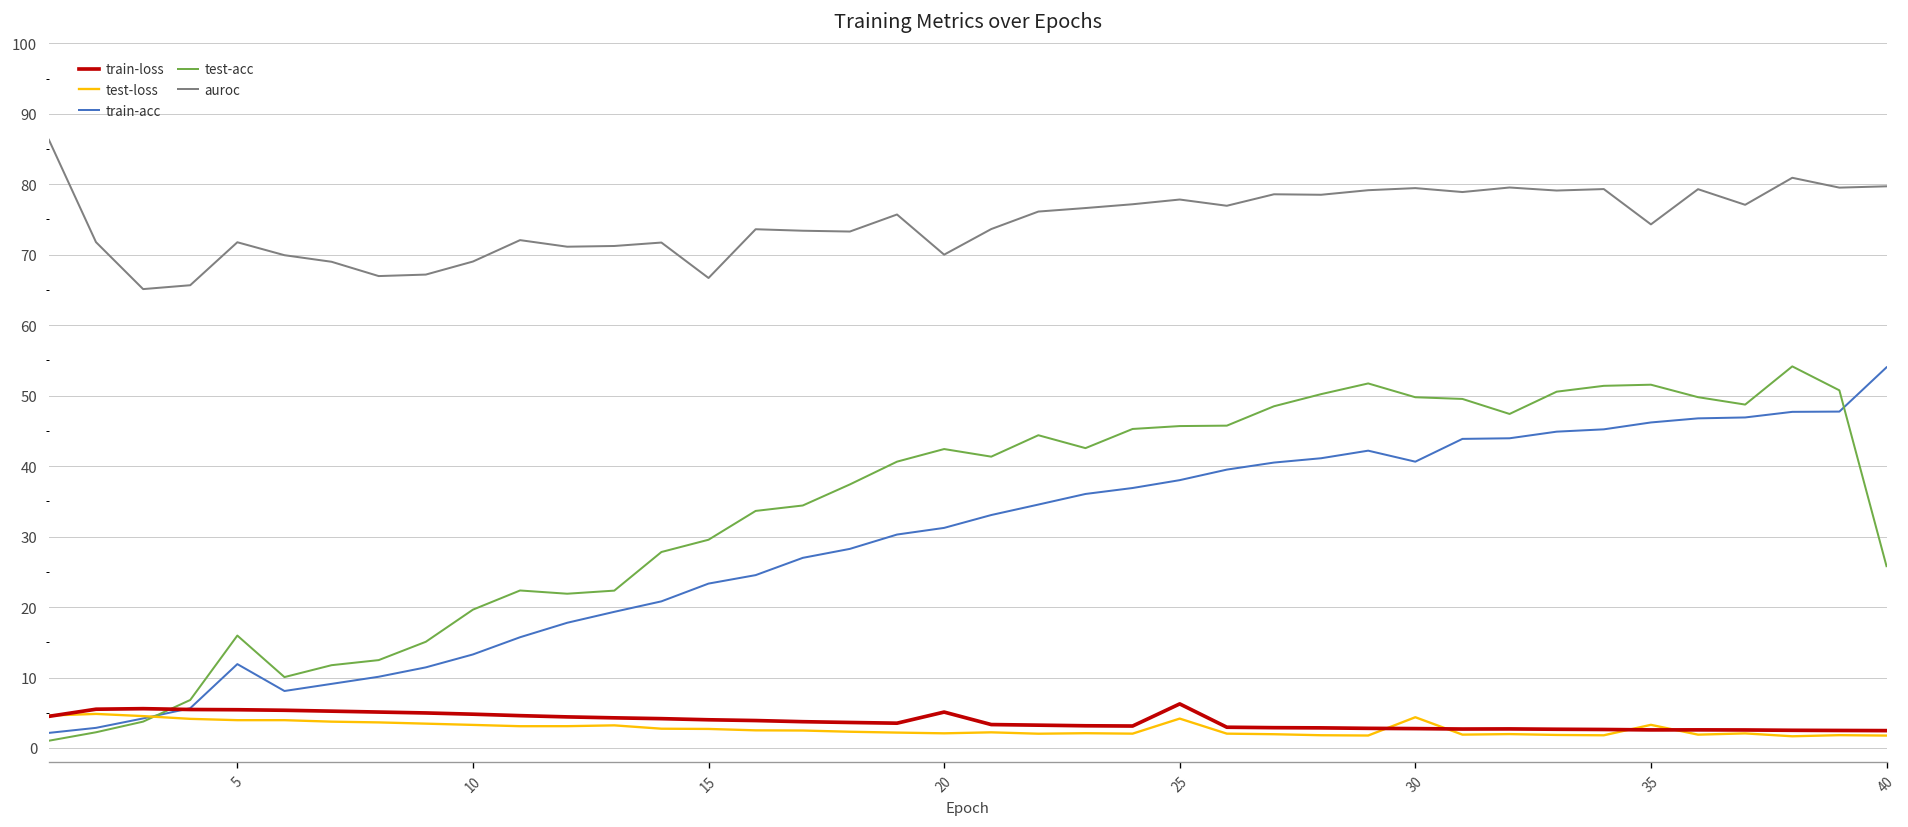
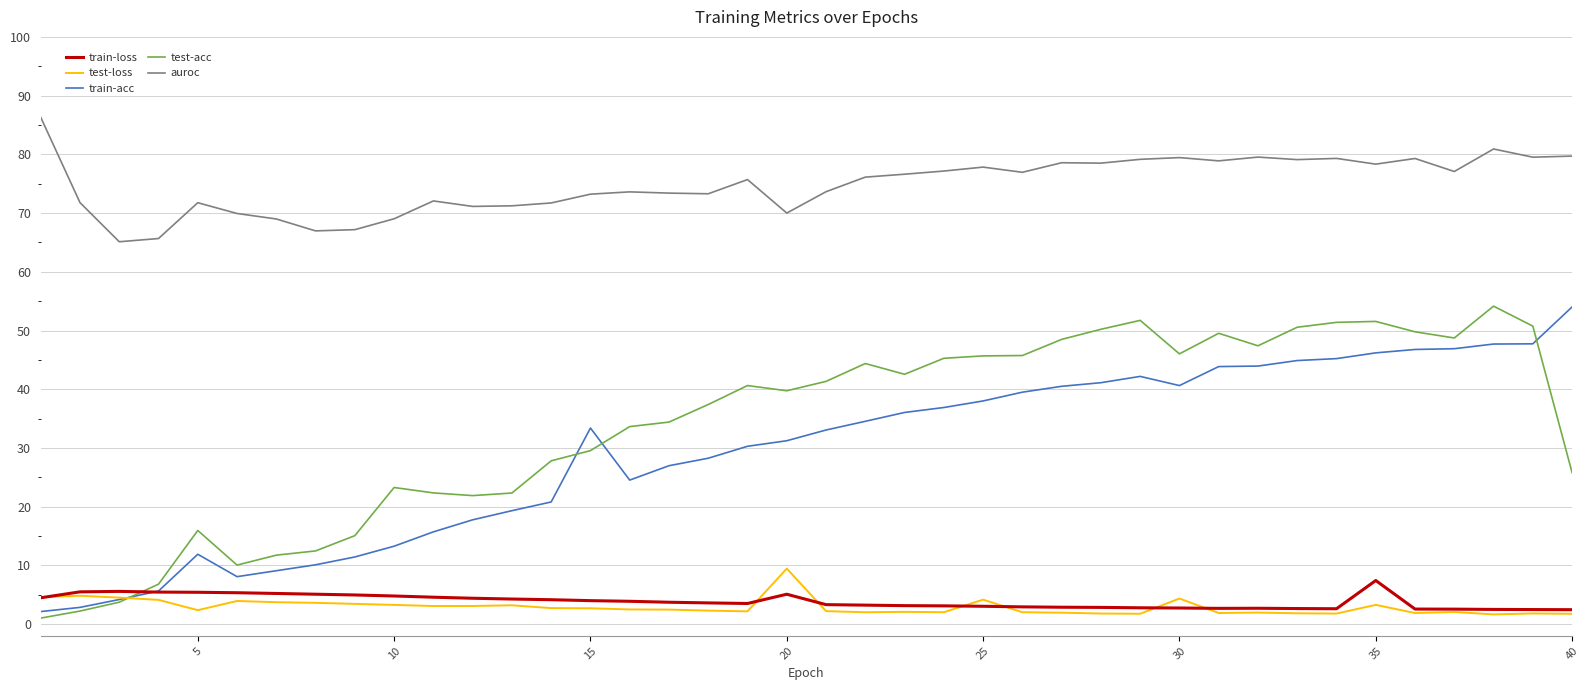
  {
    "train-loss": {
      "5": 5,
      "10": 5,
      "15": 4,
      "20": 5,
-     "25": 6,
+     "25": 3,
      "30": 3,
-     "35": 3,
+     "35": 7,
      "40": 2
    },
    "test-loss": {
-     "5": 4,
+     "5": 2,
      "10": 3,
      "15": 3,
-     "20": 2,
+     "20": 9,
      "25": 4,
      "30": 4,
      "35": 3,
      "40": 2
    },
    "train-acc": {
      "5": 12,
      "10": 13,
-     "15": 23,
+     "15": 33,
      "20": 31,
      "25": 38,
      "30": 41,
      "35": 46,
      "40": 54
    },
    "test-acc": {
      "5": 16,
-     "10": 20,
+     "10": 23,
      "15": 30,
-     "20": 42,
+     "20": 40,
      "25": 46,
-     "30": 50,
+     "30": 46,
      "35": 52,
      "40": 26
    },
    "auroc": {
      "5": 72,
      "10": 69,
-     "15": 67,
+     "15": 73,
      "20": 70,
      "25": 78,
      "30": 79,
-     "35": 74,
+     "35": 78,
      "40": 80
    }
  }
